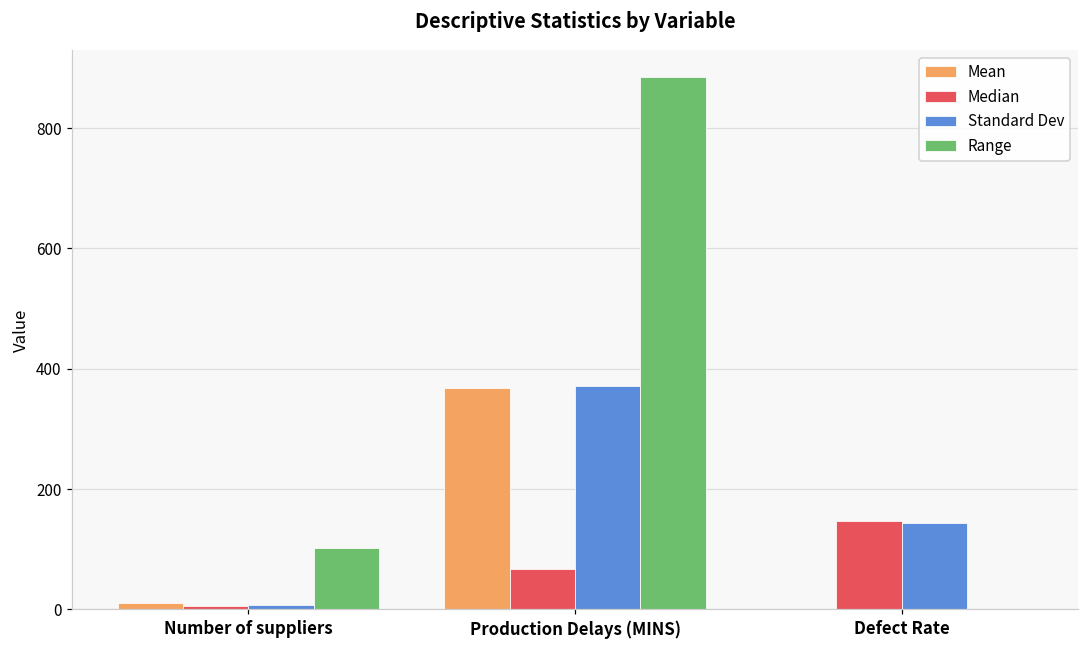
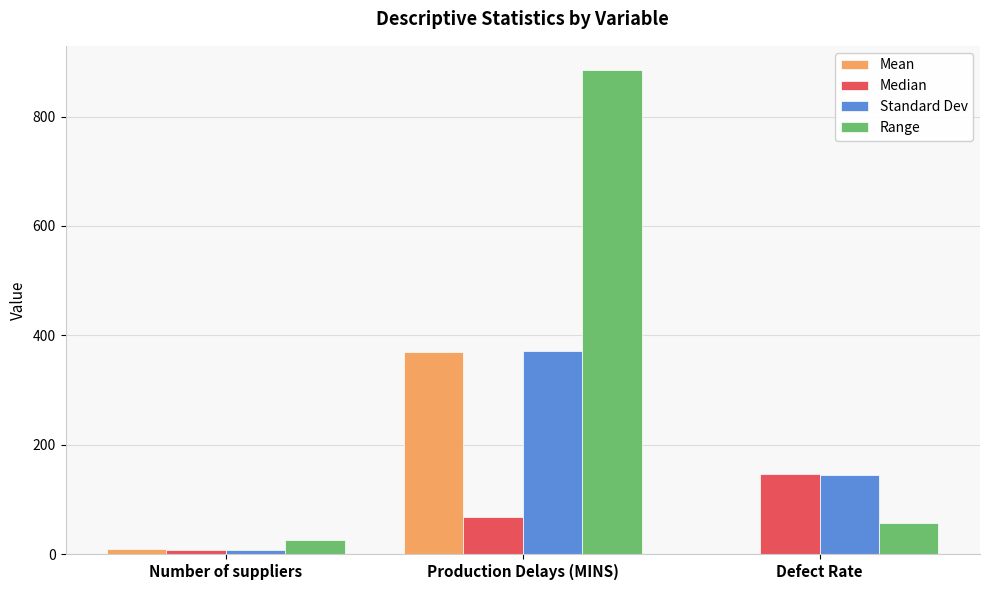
  {
    "Mean": {
      "Number of suppliers": 10,
      "Production Delays (MINS)": 370
    },
    "Median": {
      "Number of suppliers": 10,
      "Production Delays (MINS)": 70,
      "Defect Rate": 150
    },
    "Standard Dev": {
      "Number of suppliers": 10,
      "Production Delays (MINS)": 370,
      "Defect Rate": 140
    },
    "Range": {
-     "Number of suppliers": 100,
+     "Number of suppliers": 30,
      "Production Delays (MINS)": 890,
-     "Defect Rate": 0
+     "Defect Rate": 60
    }
  }
